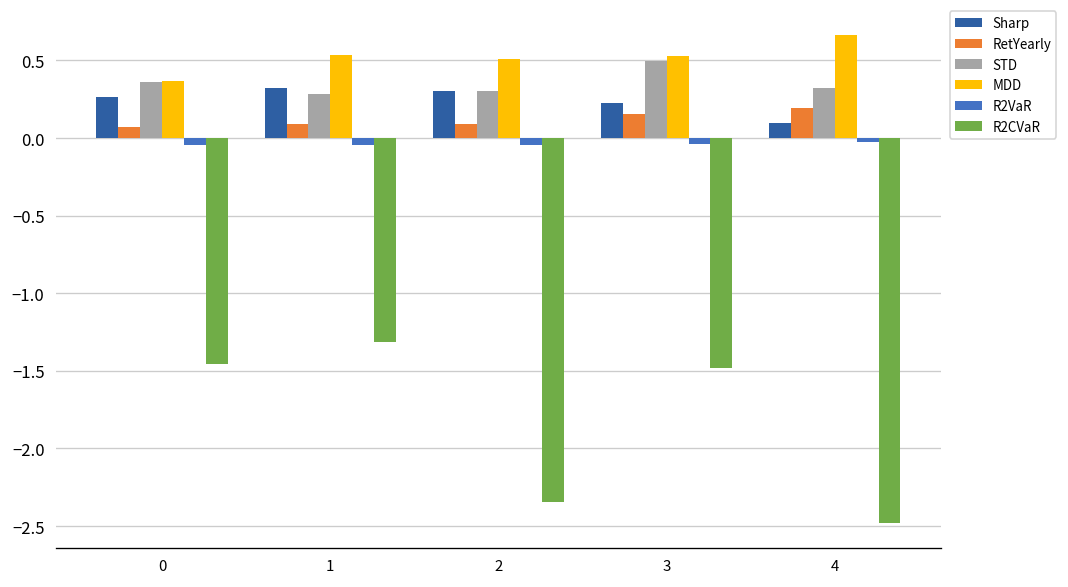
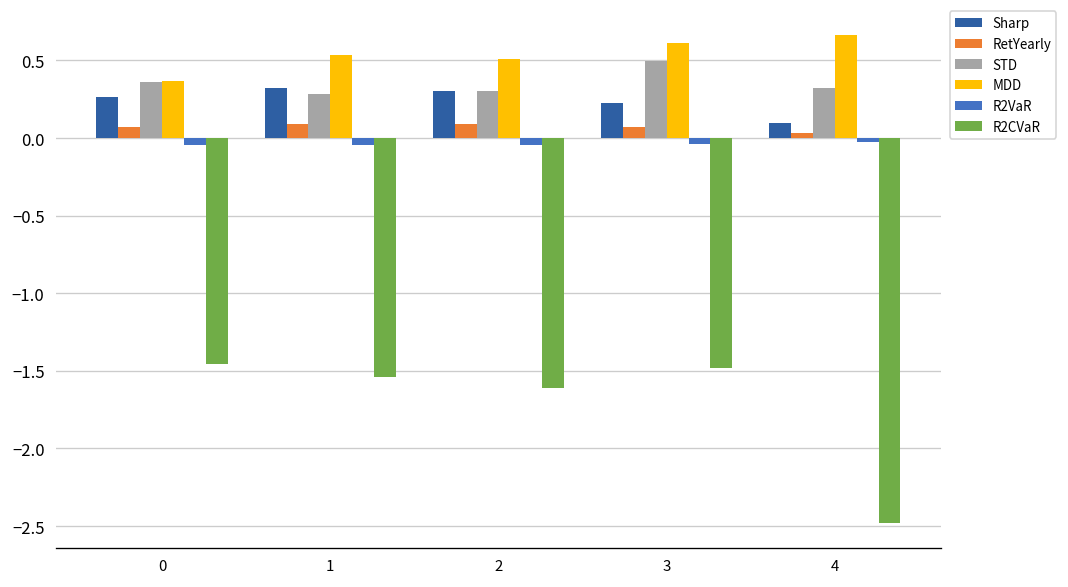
  {
    "RetYearly": {
      "0": 0.07,
      "1": 0.09,
      "2": 0.09,
-     "3": 0.16,
-     "4": 0.19
+     "3": 0.07,
+     "4": 0.03
    },
    "STD": {
      "0": 0.36,
      "1": 0.28,
      "2": 0.30,
      "3": 0.49,
      "4": 0.32
    },
    "MDD": {
      "0": 0.37,
      "1": 0.53,
      "2": 0.51,
-     "3": 0.53,
+     "3": 0.62,
      "4": 0.66
    },
    "R2CVaR": {
      "0": -1.46,
-     "1": -1.31,
-     "2": -2.34,
+     "1": -1.54,
+     "2": -1.61,
      "3": -1.48,
      "4": -2.48
    }
  }
